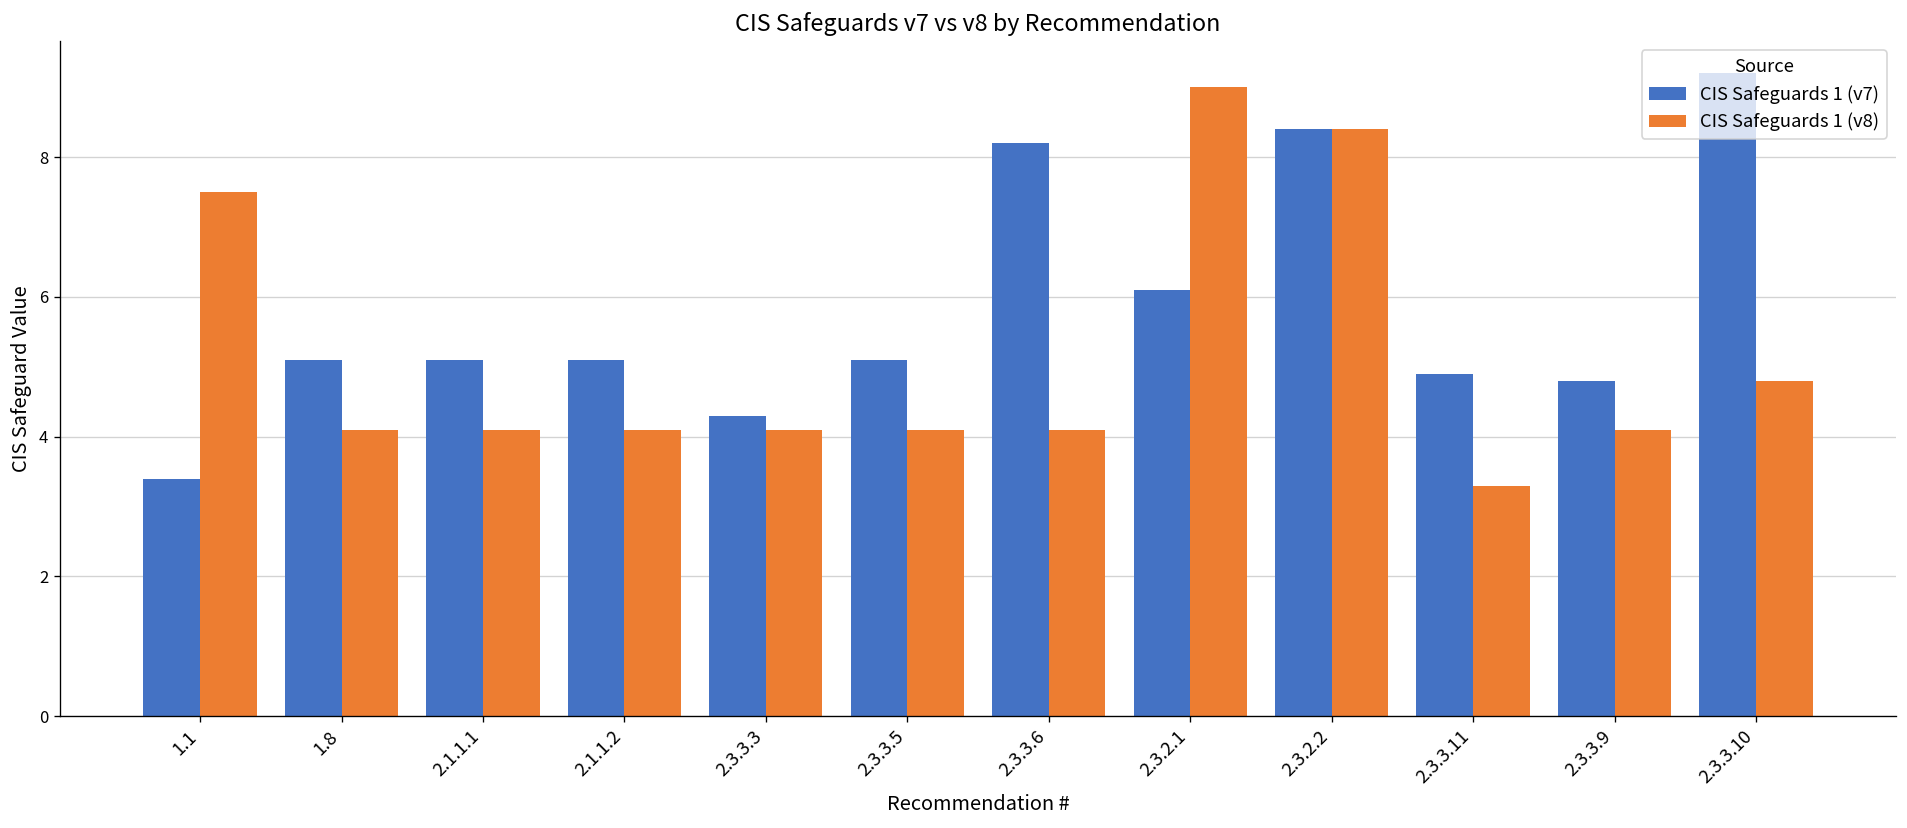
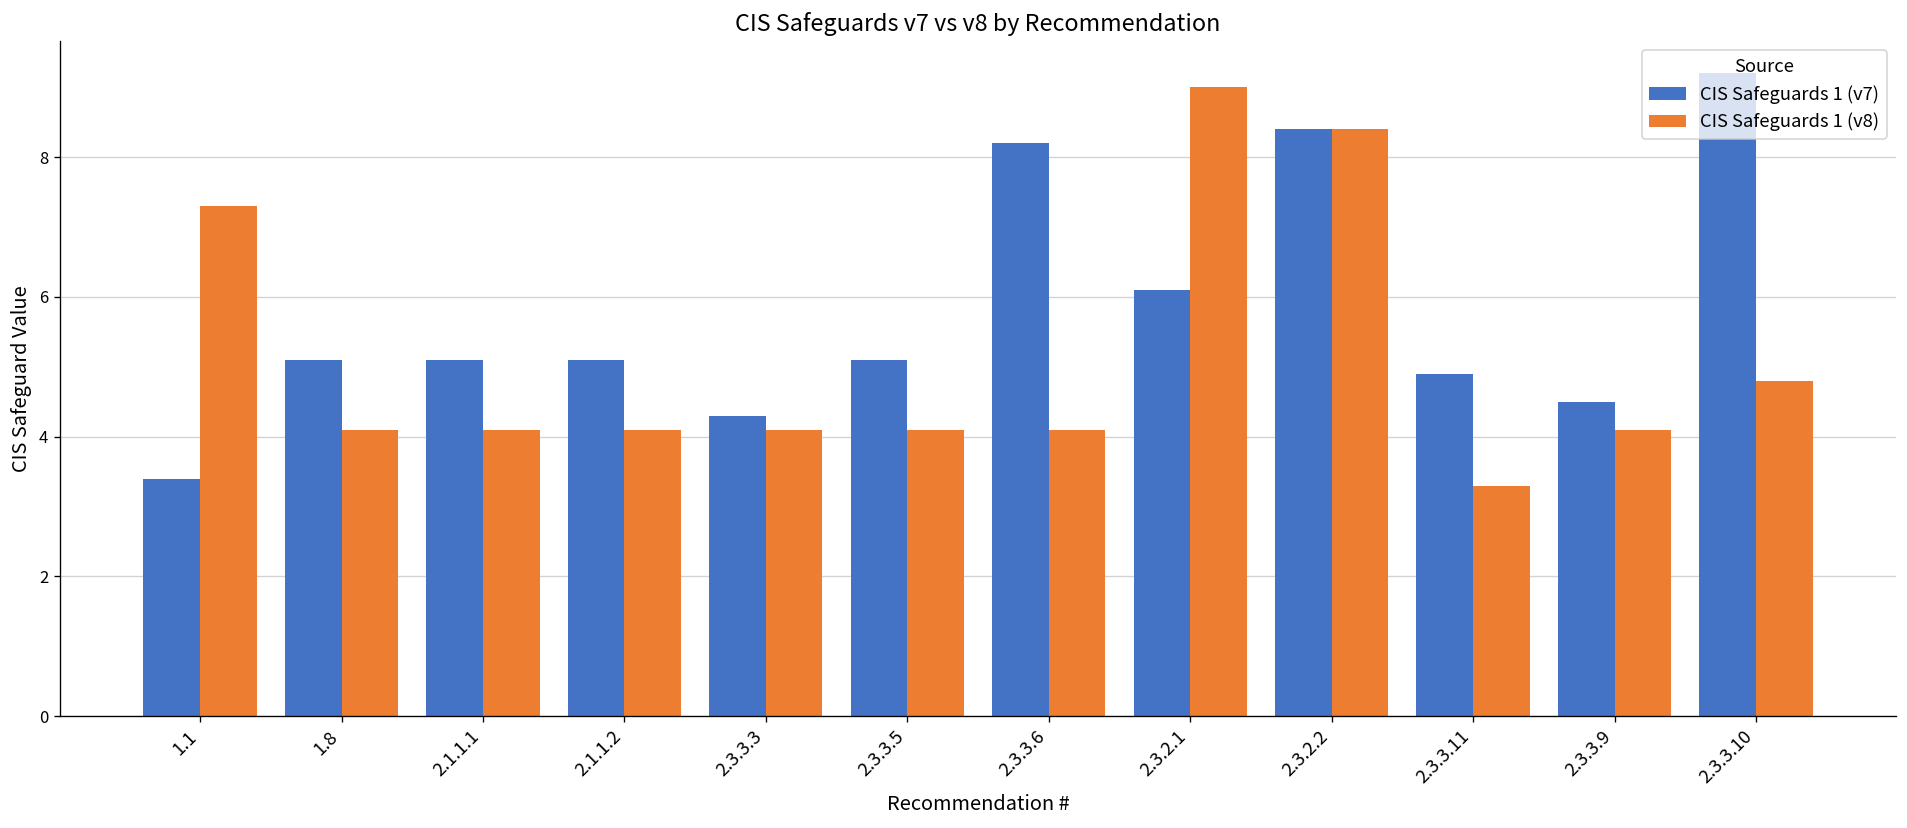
  {
    "CIS Safeguards 1 (v7)": {
      "1.1": 3.4,
      "1.8": 5.1,
      "2.1.1.1": 5.1,
      "2.1.1.2": 5.1,
      "2.3.3.3": 4.3,
      "2.3.3.5": 5.1,
      "2.3.3.6": 8.2,
      "2.3.2.1": 6.1,
      "2.3.2.2": 8.4,
      "2.3.3.11": 4.9,
-     "2.3.3.9": 4.8
+     "2.3.3.9": 4.5
    },
    "CIS Safeguards 1 (v8)": {
-     "1.1": 7.5,
+     "1.1": 7.3,
      "1.8": 4.1,
      "2.1.1.1": 4.1,
      "2.1.1.2": 4.1,
      "2.3.3.3": 4.1,
      "2.3.3.5": 4.1,
      "2.3.3.6": 4.1,
      "2.3.2.1": 9.0,
      "2.3.2.2": 8.4,
      "2.3.3.11": 3.3,
      "2.3.3.9": 4.1,
      "2.3.3.10": 4.8
    }
  }
